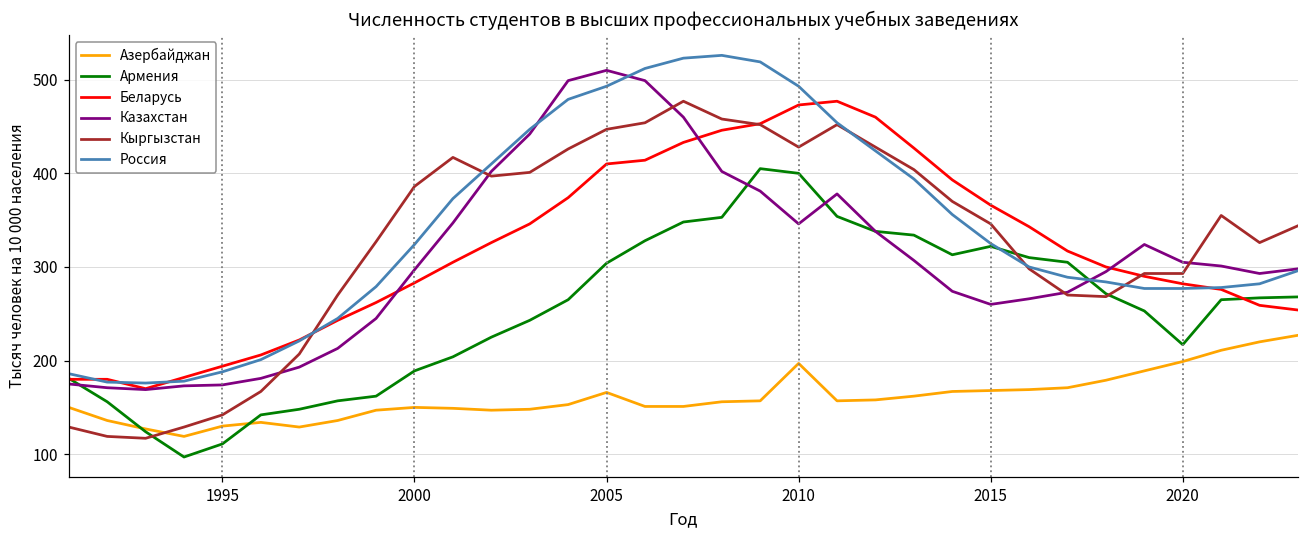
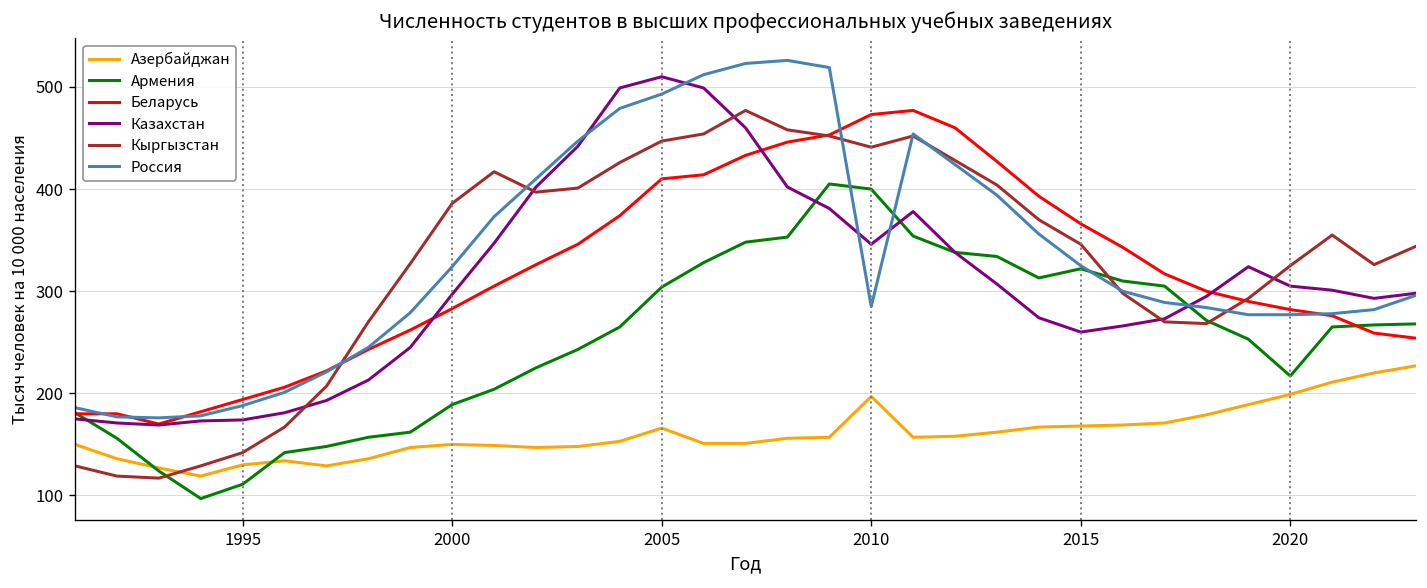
  {
    "Азербайджан": {
      "1995": 130,
      "2000": 150,
      "2005": 170,
      "2010": 200,
      "2015": 170,
      "2020": 200
    },
    "Армения": {
      "1995": 110,
      "2000": 190,
      "2005": 300,
      "2010": 400,
      "2015": 320,
      "2020": 220
    },
    "Беларусь": {
      "1995": 190,
      "2000": 280,
      "2005": 410,
      "2010": 470,
      "2015": 370,
      "2020": 280
    },
    "Казахстан": {
      "1995": 170,
      "2000": 300,
      "2005": 510,
      "2010": 350,
      "2015": 260,
      "2020": 310
    },
    "Кыргызстан": {
      "1995": 140,
      "2000": 390,
      "2005": 450,
-     "2010": 430,
+     "2010": 440,
      "2015": 350,
-     "2020": 290
+     "2020": 330
    },
    "Россия": {
      "1995": 190,
      "2000": 320,
      "2005": 490,
-     "2010": 490,
+     "2010": 290,
      "2015": 330,
      "2020": 280
    }
  }
